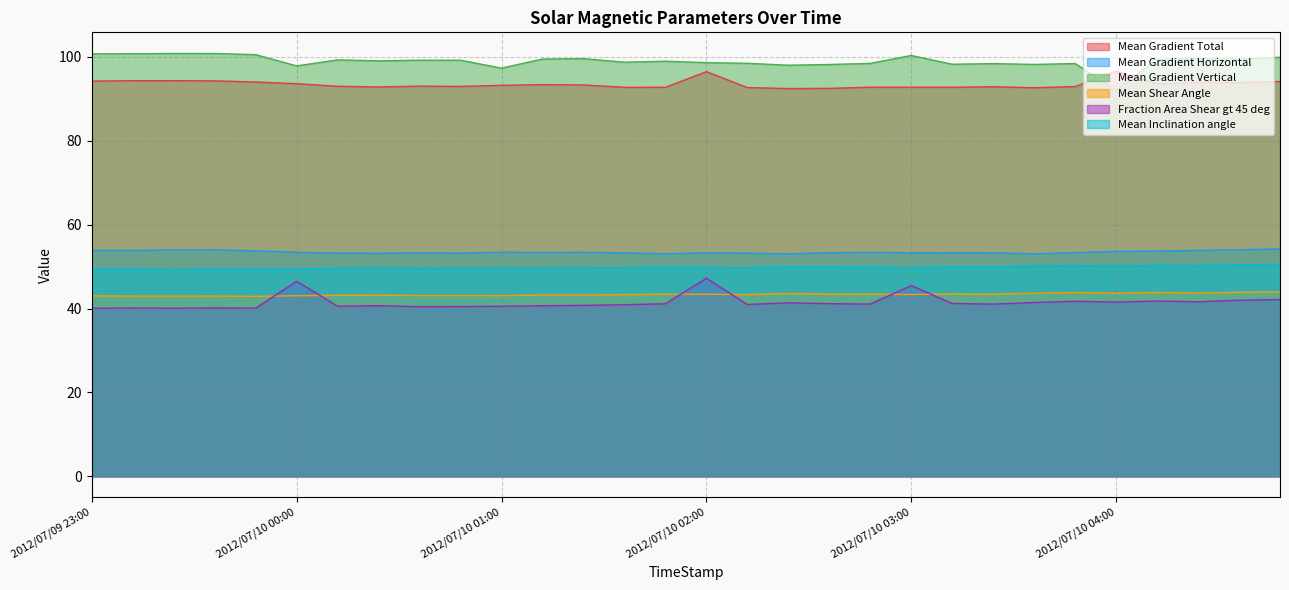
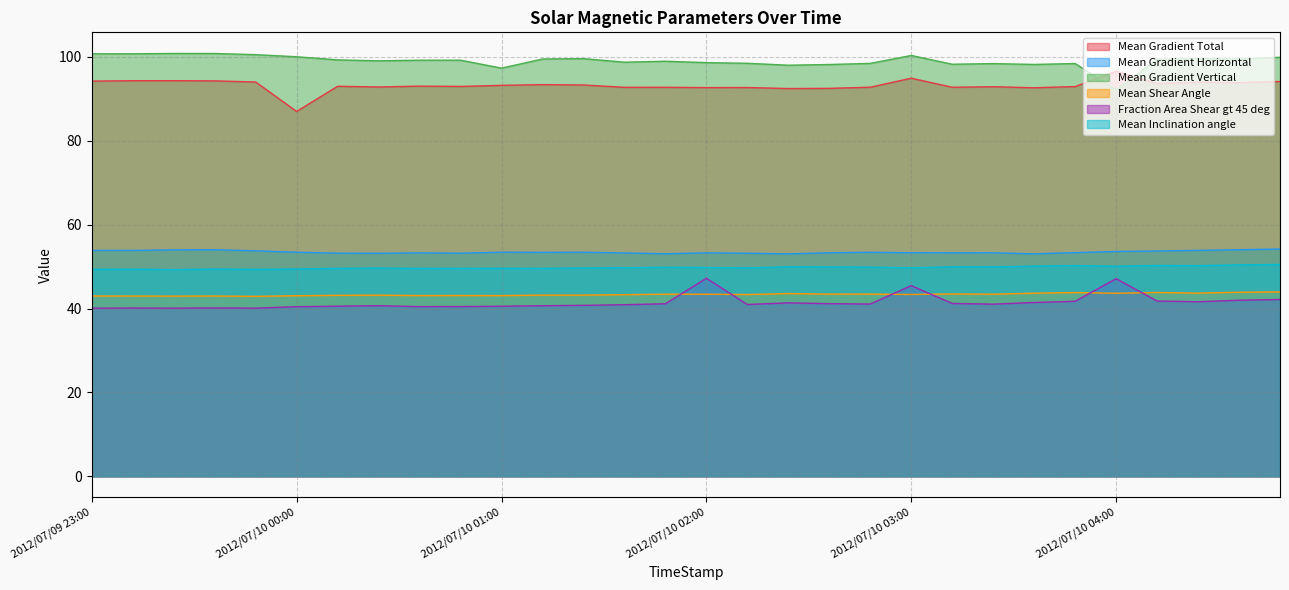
  {
    "Mean Gradient Total": {
      "2012/07/09 23:00": 94,
-     "2012/07/10 00:00": 94,
+     "2012/07/10 00:00": 87,
      "2012/07/10 01:00": 93,
-     "2012/07/10 02:00": 96,
-     "2012/07/10 03:00": 93
+     "2012/07/10 02:00": 93,
+     "2012/07/10 03:00": 95
    },
    "Mean Gradient Vertical": {
      "2012/07/09 23:00": 101,
-     "2012/07/10 00:00": 98,
+     "2012/07/10 00:00": 100,
      "2012/07/10 01:00": 97,
      "2012/07/10 02:00": 99,
      "2012/07/10 03:00": 100
    },
    "Mean Shear Angle": {
      "2012/07/09 23:00": 43,
      "2012/07/10 00:00": 43,
      "2012/07/10 01:00": 43,
      "2012/07/10 02:00": 43,
      "2012/07/10 03:00": 43,
      "2012/07/10 04:00": 44
    },
    "Fraction Area Shear gt 45 deg": {
      "2012/07/09 23:00": 40,
-     "2012/07/10 00:00": 46,
+     "2012/07/10 00:00": 40,
      "2012/07/10 01:00": 41,
      "2012/07/10 02:00": 47,
      "2012/07/10 03:00": 45,
-     "2012/07/10 04:00": 42
+     "2012/07/10 04:00": 47
    }
  }
